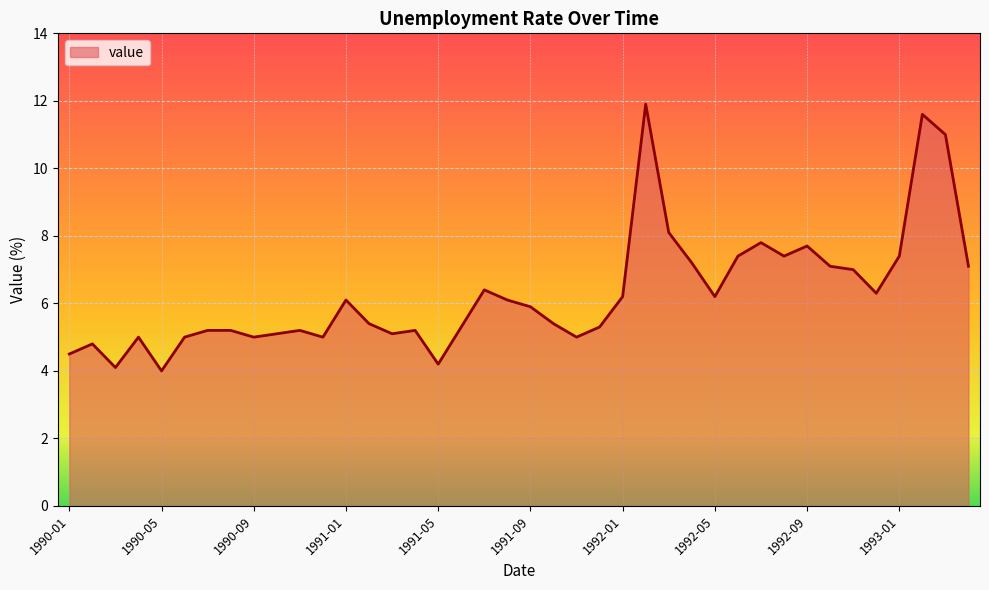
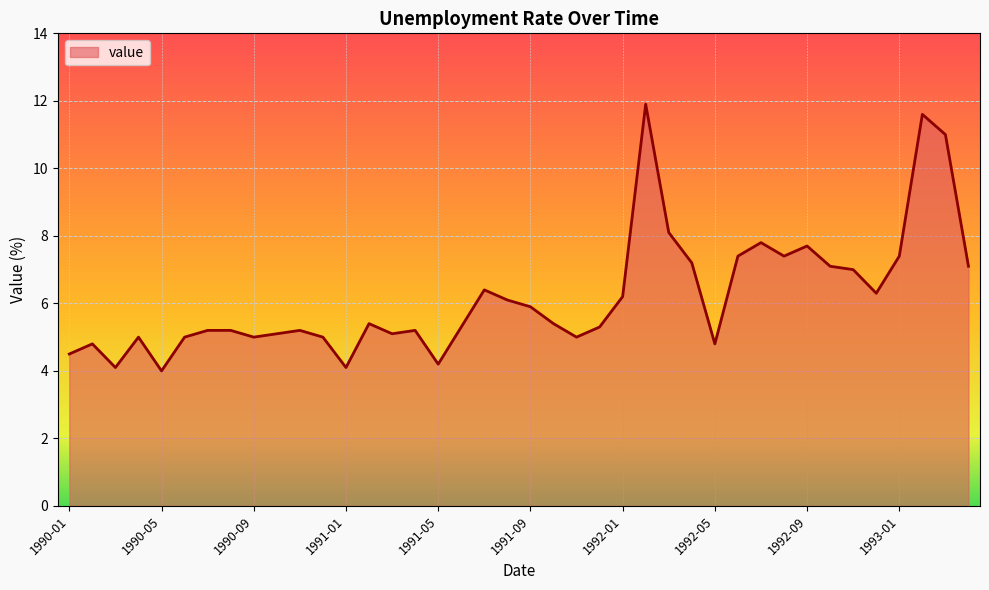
  {
    "1990-01": 4.5,
    "1990-05": 4.0,
    "1990-09": 5.0,
-   "1991-01": 6.1,
+   "1991-01": 4.1,
    "1991-05": 4.2,
    "1991-09": 5.9,
    "1992-01": 6.2,
-   "1992-05": 6.2,
+   "1992-05": 4.8,
    "1992-09": 7.7,
    "1993-01": 7.4
  }
